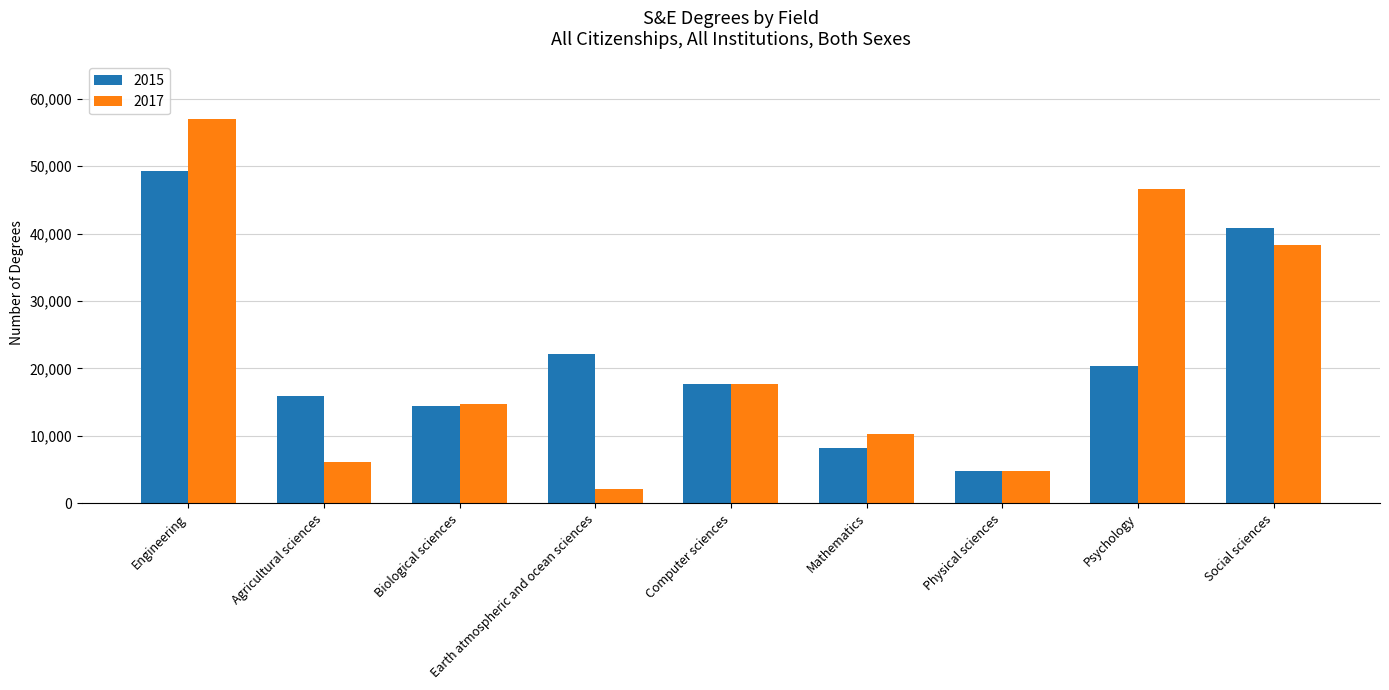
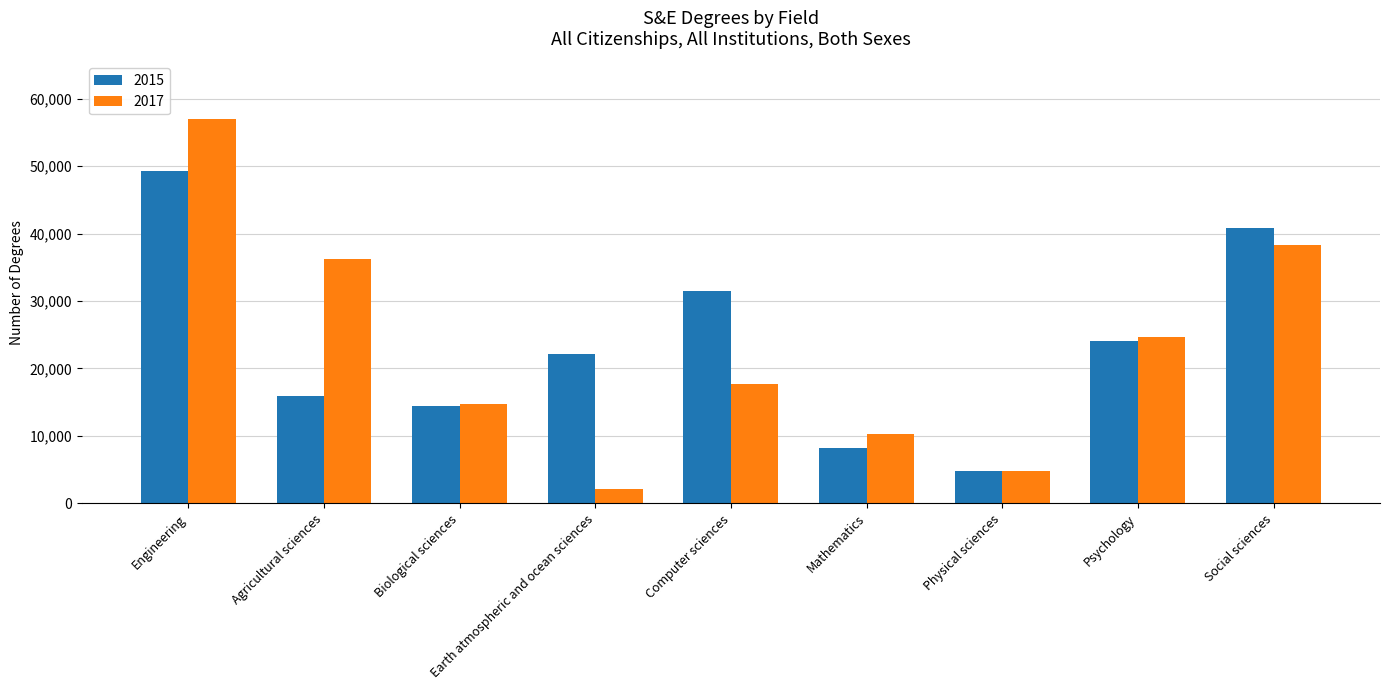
  {
    "2015": {
      "Engineering": "49,000",
      "Agricultural sciences": "16,000",
      "Biological sciences": "14,000",
      "Earth atmospheric and ocean sciences": "22,000",
-     "Computer sciences": "18,000",
+     "Computer sciences": "32,000",
      "Mathematics": "8,000",
      "Physical sciences": "5,000",
-     "Psychology": "20,000",
+     "Psychology": "24,000",
      "Social sciences": "41,000"
    },
    "2017": {
      "Engineering": "57,000",
-     "Agricultural sciences": "6,000",
+     "Agricultural sciences": "36,000",
      "Biological sciences": "15,000",
      "Earth atmospheric and ocean sciences": "2,000",
      "Computer sciences": "18,000",
      "Mathematics": "10,000",
      "Physical sciences": "5,000",
-     "Psychology": "47,000",
+     "Psychology": "25,000",
      "Social sciences": "38,000"
    }
  }
